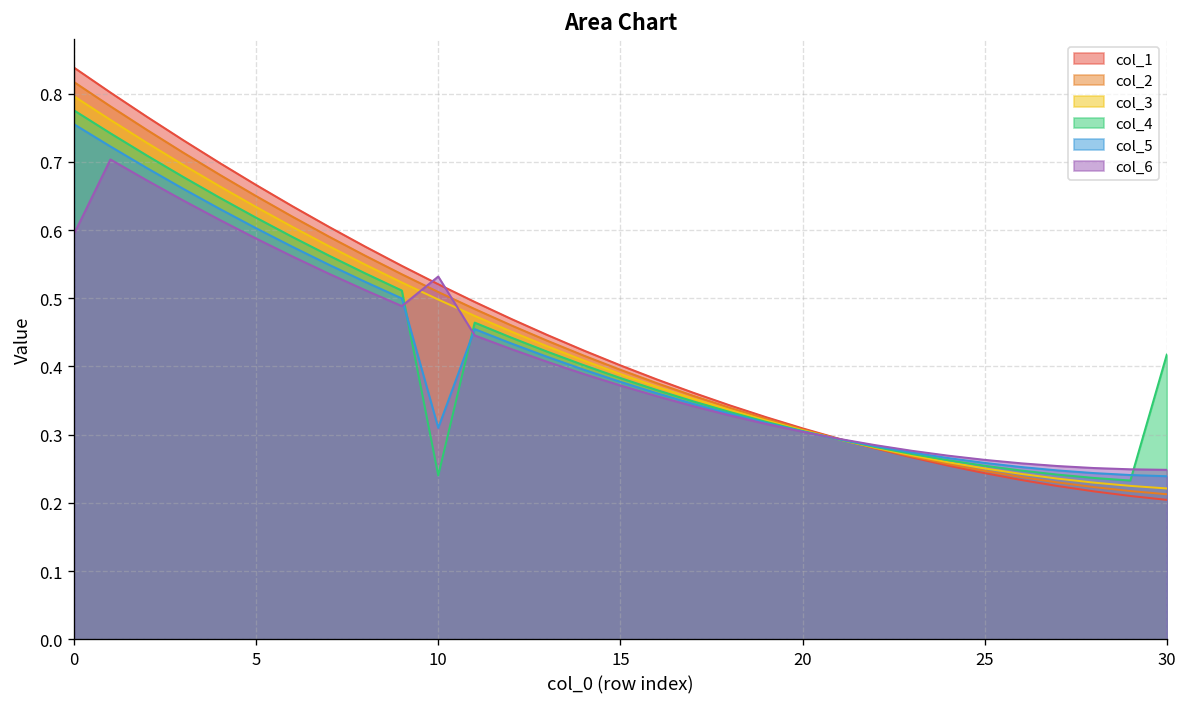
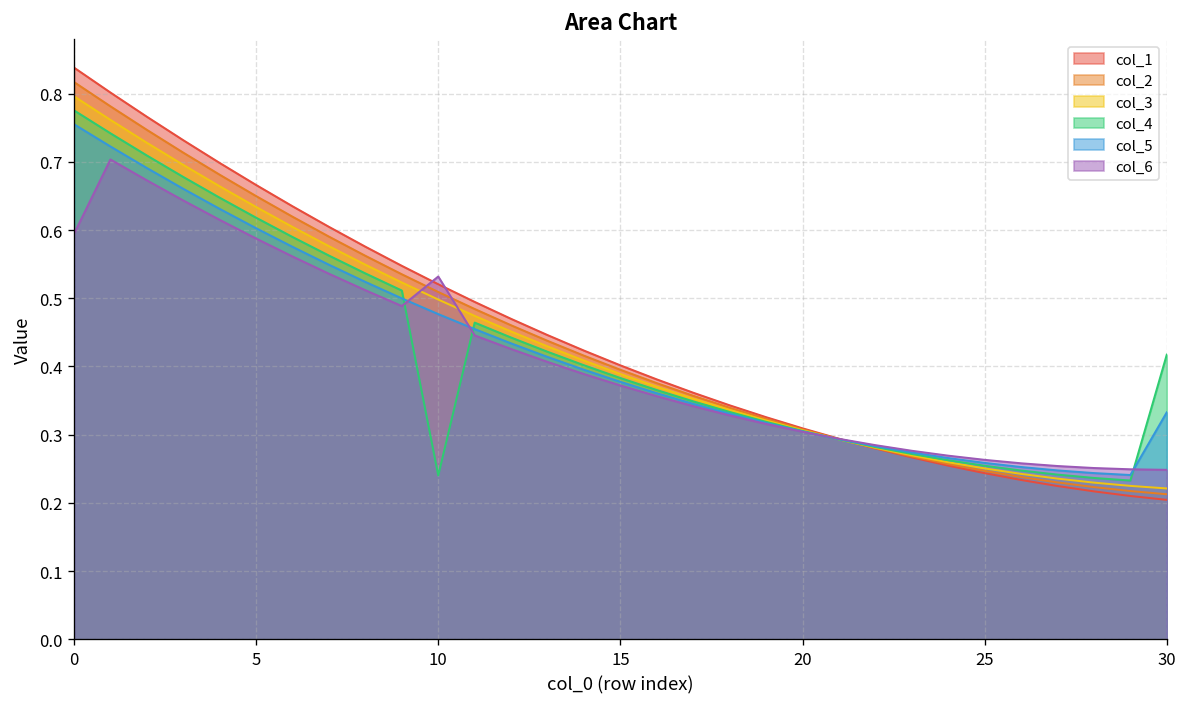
  {
    "col_4": {
      "0": 0.78,
      "5": 0.62,
      "10": 0.24,
      "15": 0.38,
      "30": 0.42
    },
    "col_5": {
      "0": 0.76,
      "5": 0.60,
-     "10": 0.31,
+     "10": 0.48,
      "15": 0.38,
-     "30": 0.24
+     "30": 0.33
    },
    "col_6": {
      "0": 0.59,
      "5": 0.59,
      "10": 0.53,
      "15": 0.37,
      "25": 0.26,
      "30": 0.25
    }
  }
